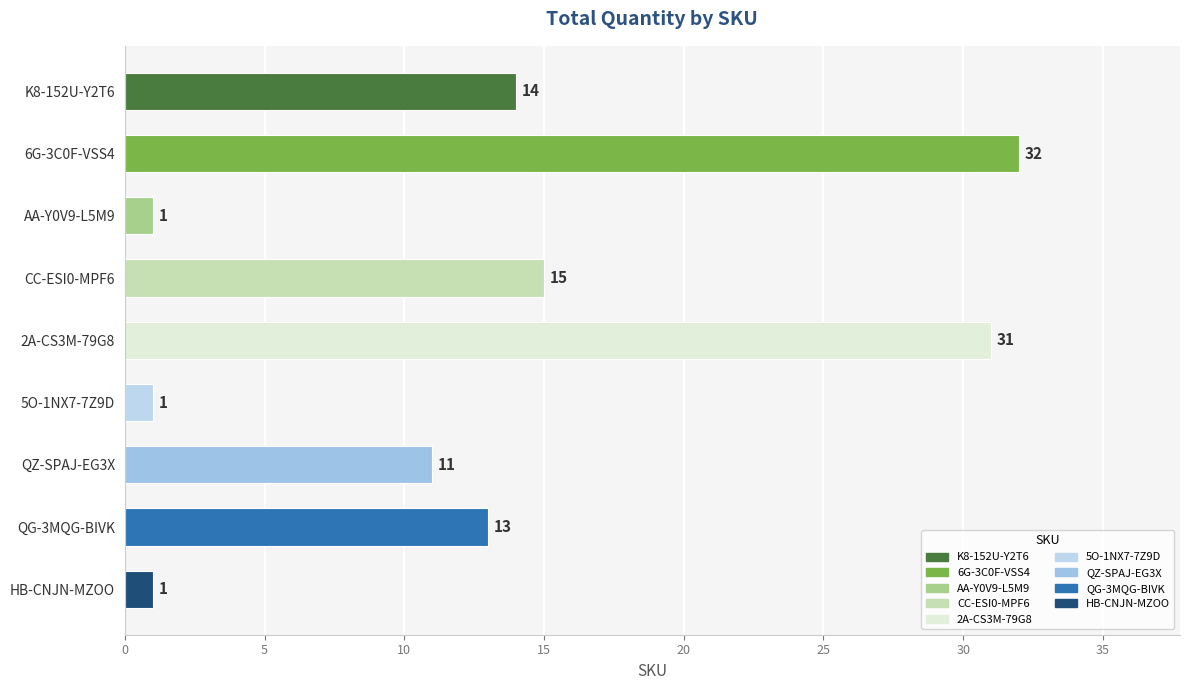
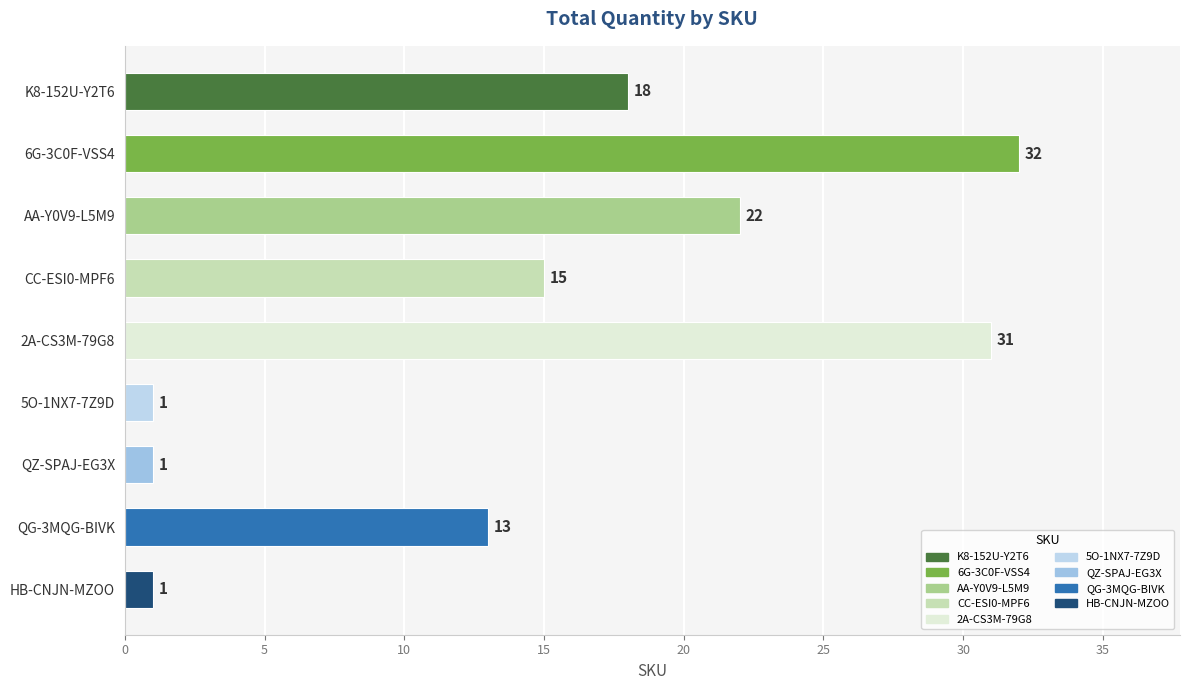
  {
-   "K8-152U-Y2T6": 14,
+   "K8-152U-Y2T6": 18,
    "6G-3C0F-VSS4": 32,
-   "AA-Y0V9-L5M9": 1,
+   "AA-Y0V9-L5M9": 22,
    "CC-ESI0-MPF6": 15,
    "2A-CS3M-79G8": 31,
    "5O-1NX7-7Z9D": 1,
-   "QZ-SPAJ-EG3X": 11,
+   "QZ-SPAJ-EG3X": 1,
    "QG-3MQG-BIVK": 13,
    "HB-CNJN-MZOO": 1
  }
